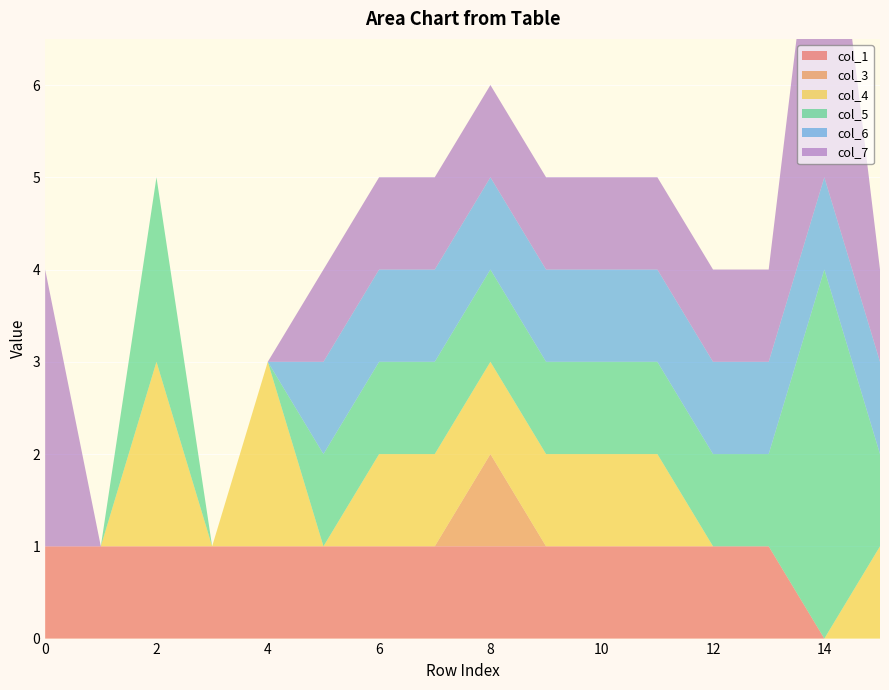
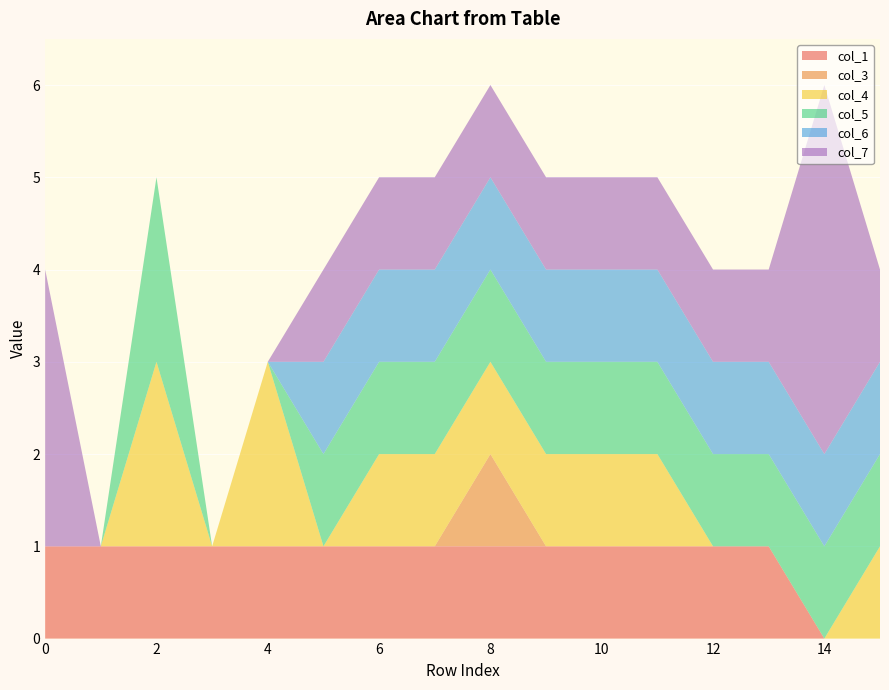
  {
    "col_5": {
-     "14": 4
+     "14": 1
    }
  }
